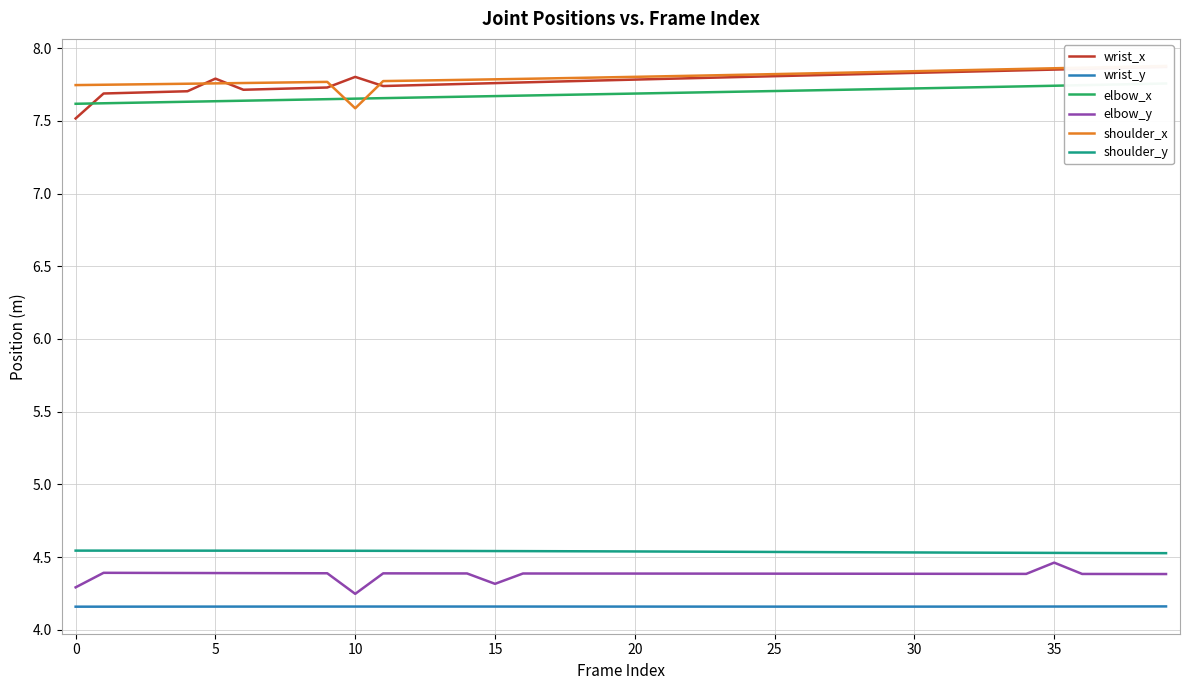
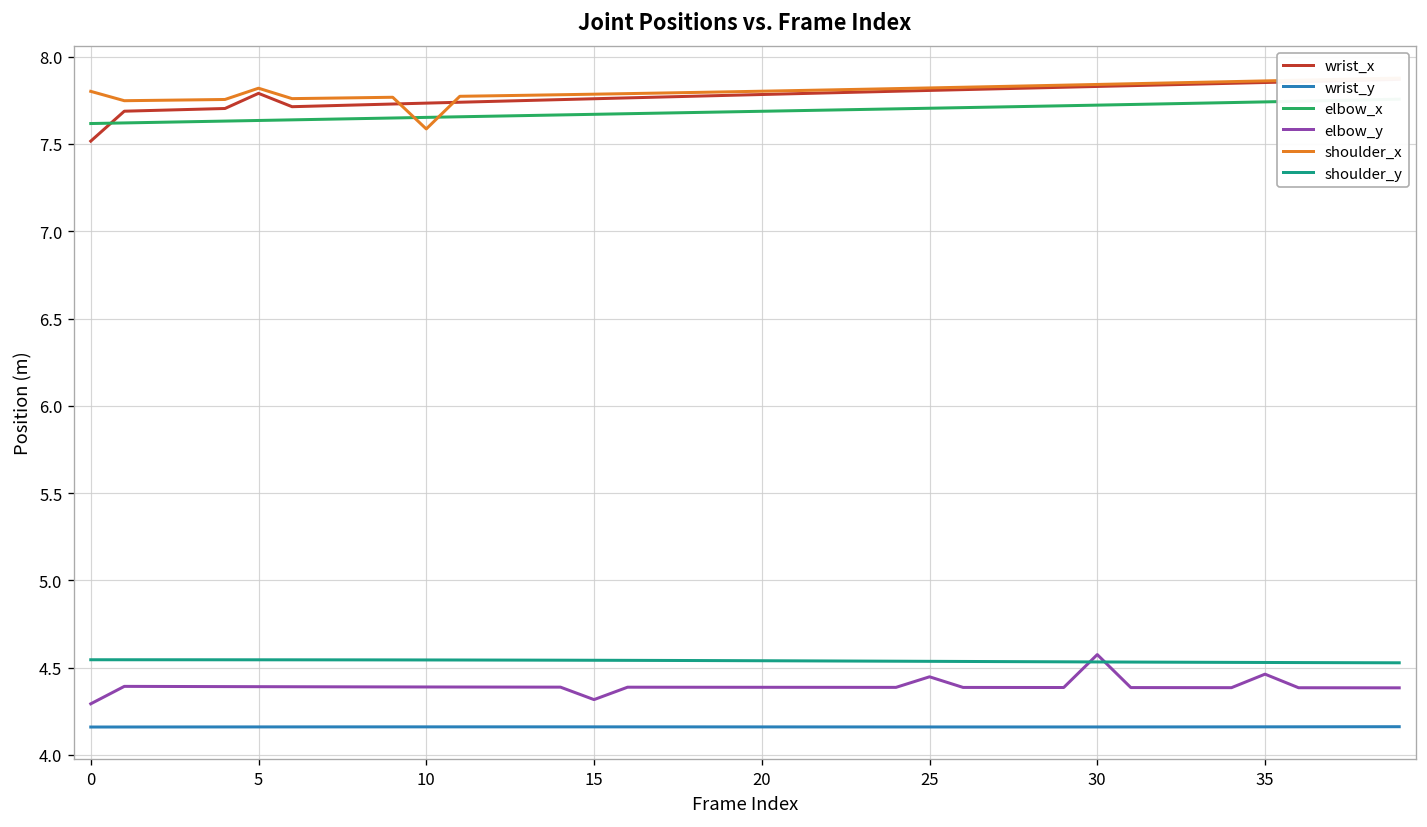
  {
    "wrist_x": {
      "0": 7.52,
      "5": 7.79,
-     "10": 7.80,
+     "10": 7.73,
      "15": 7.76,
      "20": 7.78
    },
    "wrist_y": {
      "0": 4.16,
      "5": 4.16,
      "10": 4.16,
      "15": 4.16,
      "20": 4.16,
      "25": 4.16,
      "30": 4.16,
      "35": 4.16
    },
    "elbow_y": {
      "0": 4.29,
      "5": 4.39,
-     "10": 4.25,
+     "10": 4.39,
      "15": 4.32,
      "20": 4.39,
-     "25": 4.39,
-     "30": 4.39,
+     "25": 4.45,
+     "30": 4.57,
      "35": 4.46
    },
    "shoulder_x": {
-     "0": 7.75,
-     "5": 7.76,
+     "0": 7.80,
+     "5": 7.82,
      "10": 7.59,
      "15": 7.79,
      "20": 7.80
    }
  }
